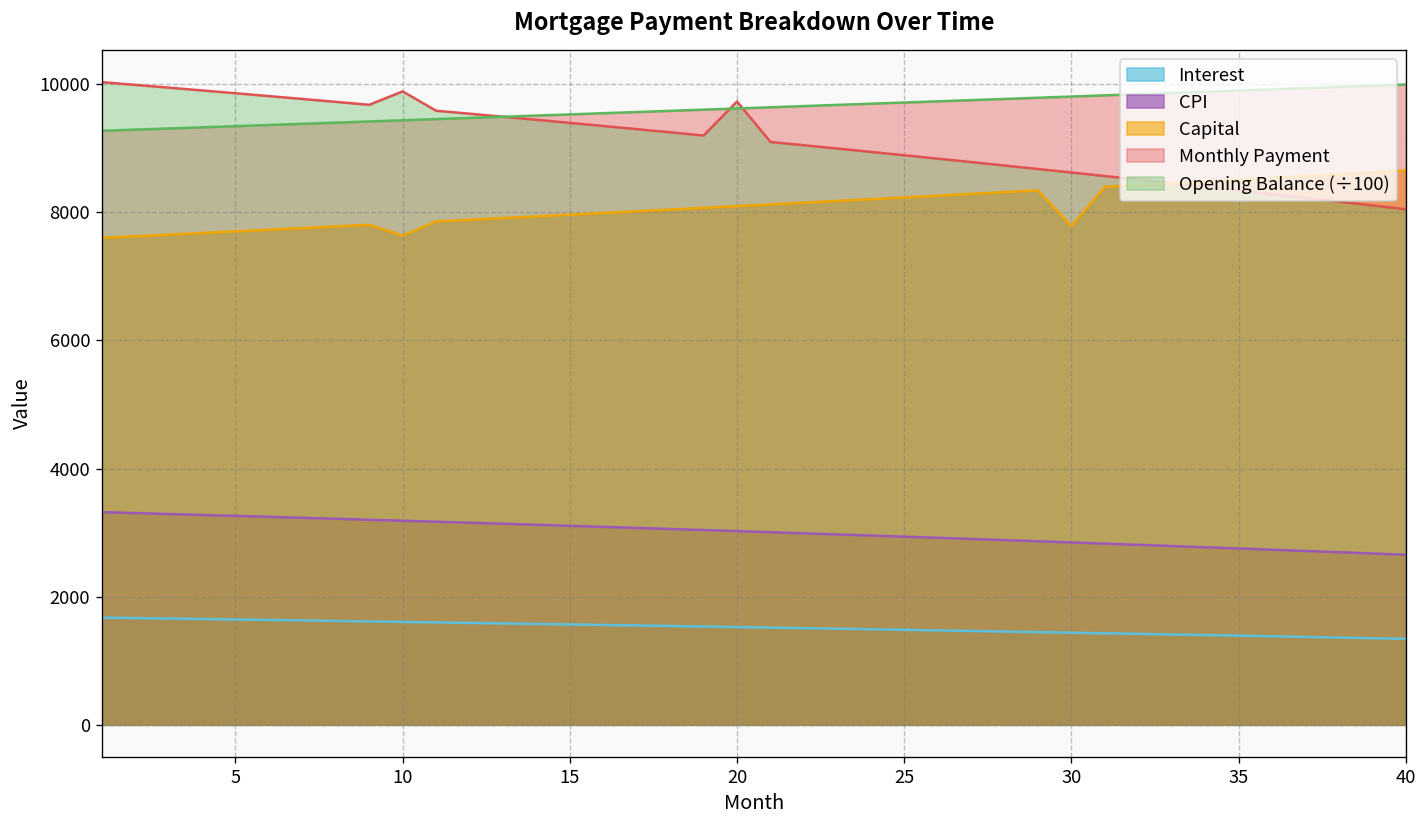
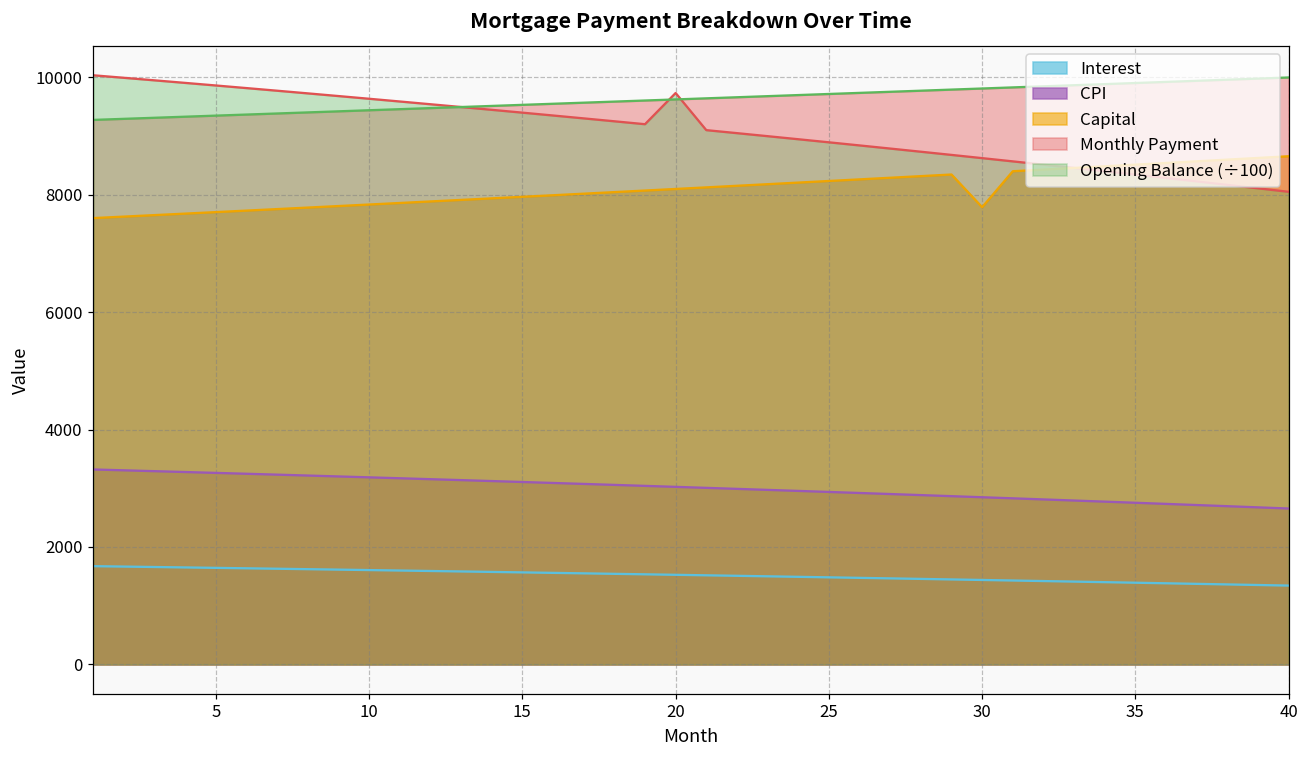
  {
    "Interest": {
      "5": 1600,
      "10": 1600,
      "15": 1600,
      "20": 1500,
      "25": 1500,
      "30": 1400,
      "35": 1400,
      "40": 1300
    },
    "CPI": {
      "5": 3300,
      "10": 3200,
      "15": 3100,
      "20": 3000,
      "25": 2900,
      "30": 2800,
      "35": 2800,
      "40": 2700
    },
    "Capital": {
      "5": 7700,
-     "10": 7600,
+     "10": 7800,
      "15": 8000,
      "20": 8100,
      "25": 8200,
      "30": 7800,
      "40": 8700
    },
    "Monthly Payment": {
      "5": 9300,
      "10": 9400,
      "15": 9500,
      "20": 9600,
      "25": 9700,
      "30": 9800,
      "40": 10000
    },
    "Opening Balance (÷100)": {
      "5": 9900,
-     "10": 9900,
+     "10": 9600,
      "15": 9400,
      "20": 9700,
      "25": 8900,
      "30": 8600,
      "40": 8000
    }
  }
